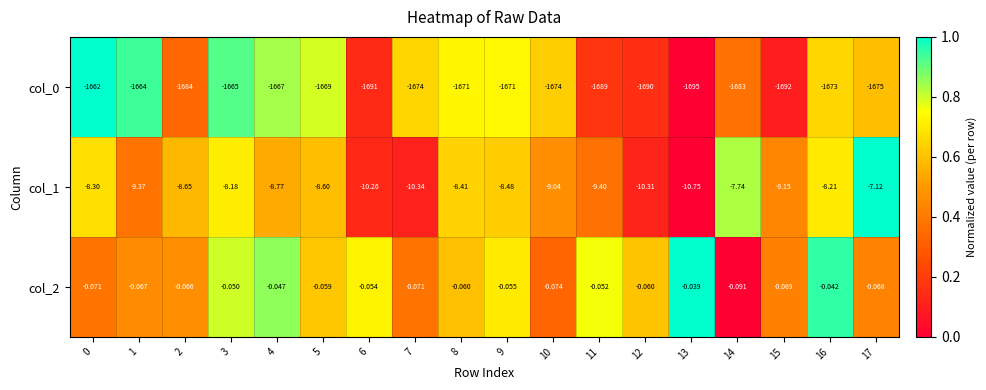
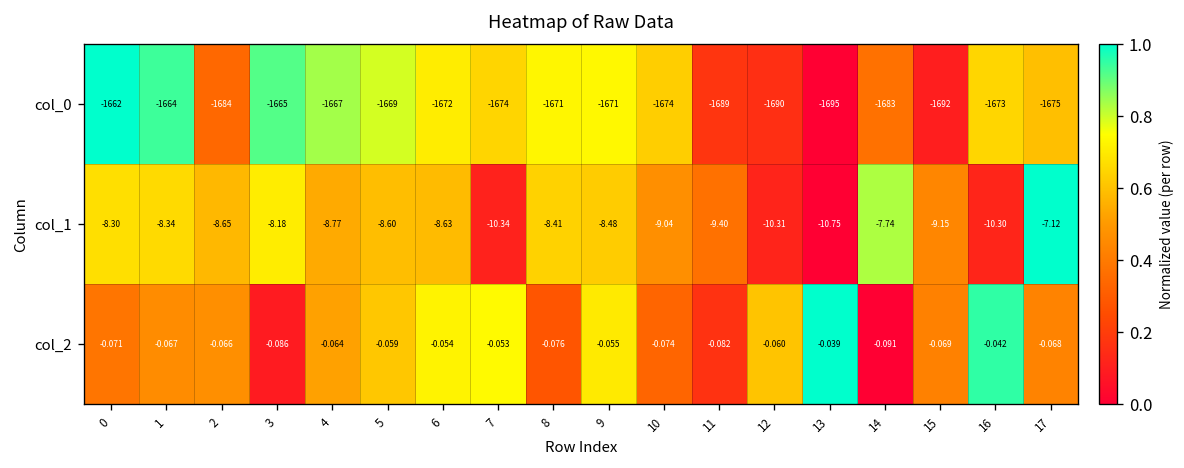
  {
    "col_0": {
      "0": -1662,
      "1": -1664,
      "2": -1684,
      "3": -1665,
      "4": -1667,
      "5": -1669,
-     "6": -1691,
+     "6": -1672,
      "7": -1674,
      "8": -1671,
      "9": -1671,
      "10": -1674,
      "11": -1689,
      "12": -1690,
      "13": -1695,
      "14": -1683,
      "15": -1692,
      "16": -1673,
      "17": -1675
    },
    "col_1": {
      "0": -8.30,
-     "1": -9.37,
+     "1": -8.34,
      "2": -8.65,
      "3": -8.18,
      "4": -8.77,
      "5": -8.60,
-     "6": -10.26,
+     "6": -8.63,
      "7": -10.34,
      "8": -8.41,
      "9": -8.48,
      "10": -9.04,
      "11": -9.40,
      "12": -10.31,
      "13": -10.75,
      "14": -7.74,
      "15": -9.15,
-     "16": -8.21,
+     "16": -10.30,
      "17": -7.12
    },
    "col_2": {
      "0": -0.071,
      "1": -0.067,
      "2": -0.066,
-     "3": -0.050,
-     "4": -0.047,
+     "3": -0.086,
+     "4": -0.064,
      "5": -0.059,
      "6": -0.054,
-     "7": -0.071,
-     "8": -0.060,
+     "7": -0.053,
+     "8": -0.076,
      "9": -0.055,
      "10": -0.074,
-     "11": -0.052,
+     "11": -0.082,
      "12": -0.060,
      "13": -0.039,
      "14": -0.091,
      "15": -0.069,
      "16": -0.042,
      "17": -0.068
    }
  }
